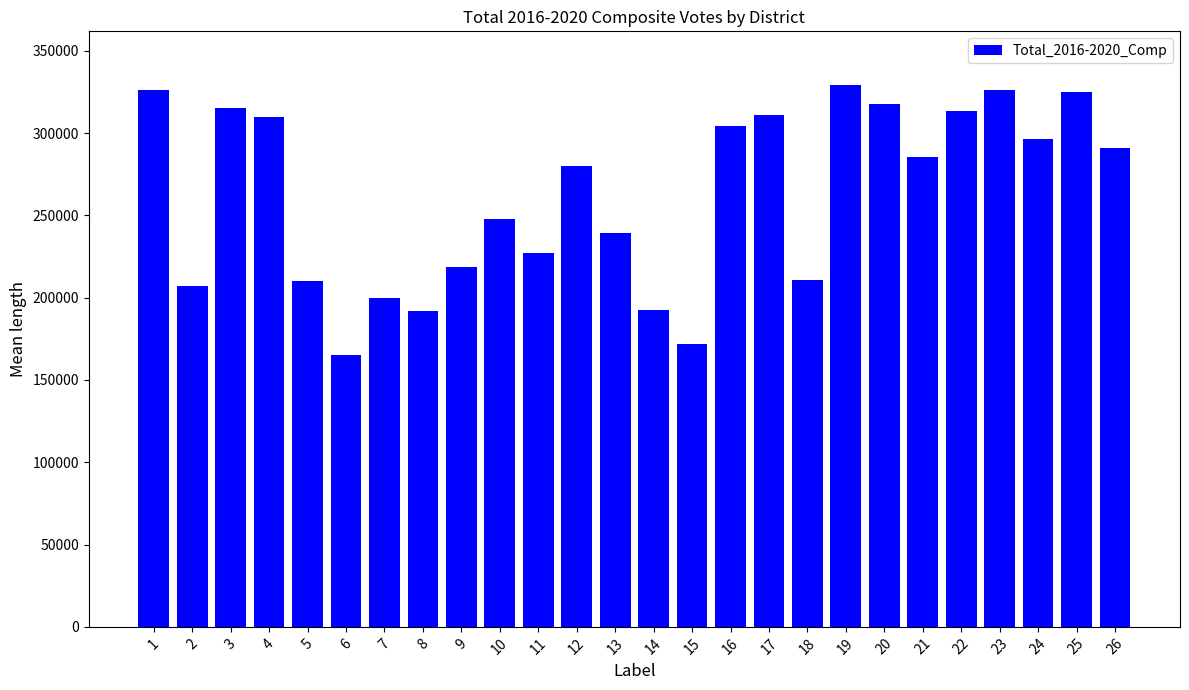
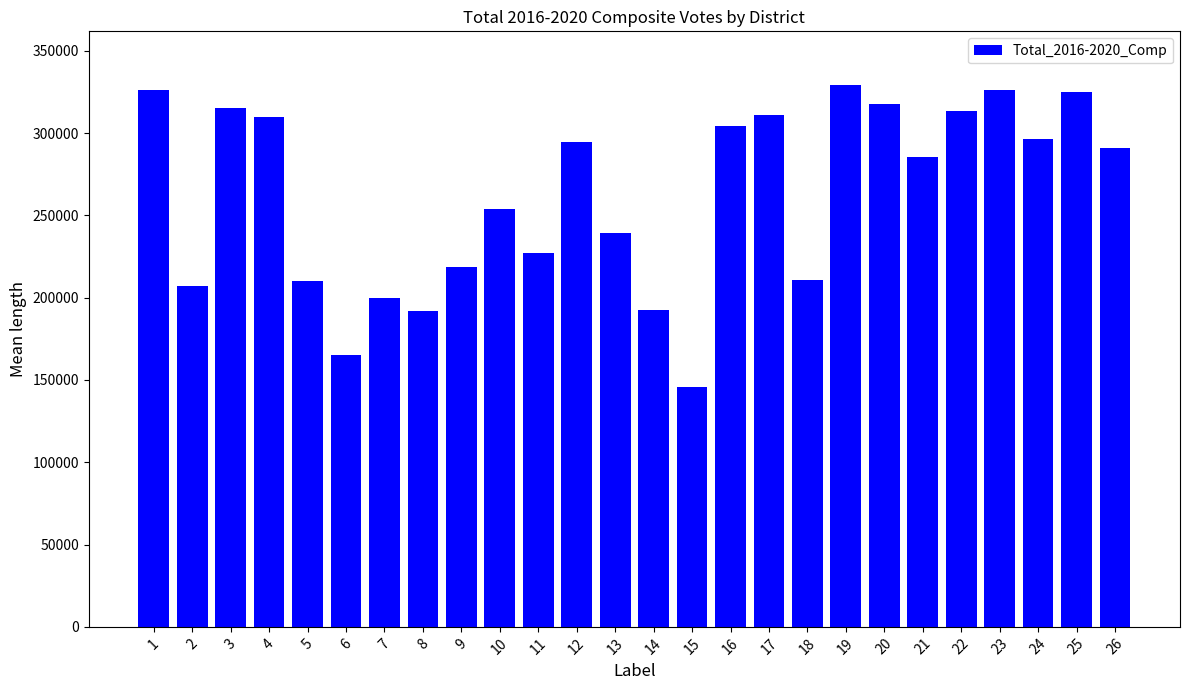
  {
    "1": 326000,
    "2": 207000,
    "3": 315000,
    "4": 310000,
    "5": 210000,
    "6": 165000,
    "7": 200000,
    "8": 192000,
    "9": 219000,
-   "10": 248000,
+   "10": 254000,
    "11": 227000,
-   "12": 280000,
+   "12": 295000,
    "13": 239000,
    "14": 193000,
-   "15": 172000,
+   "15": 146000,
    "16": 304000,
    "17": 311000,
    "18": 211000,
    "19": 329000,
    "20": 318000,
    "21": 285000,
    "22": 314000,
    "23": 326000,
    "24": 296000,
    "25": 325000,
    "26": 291000
  }
